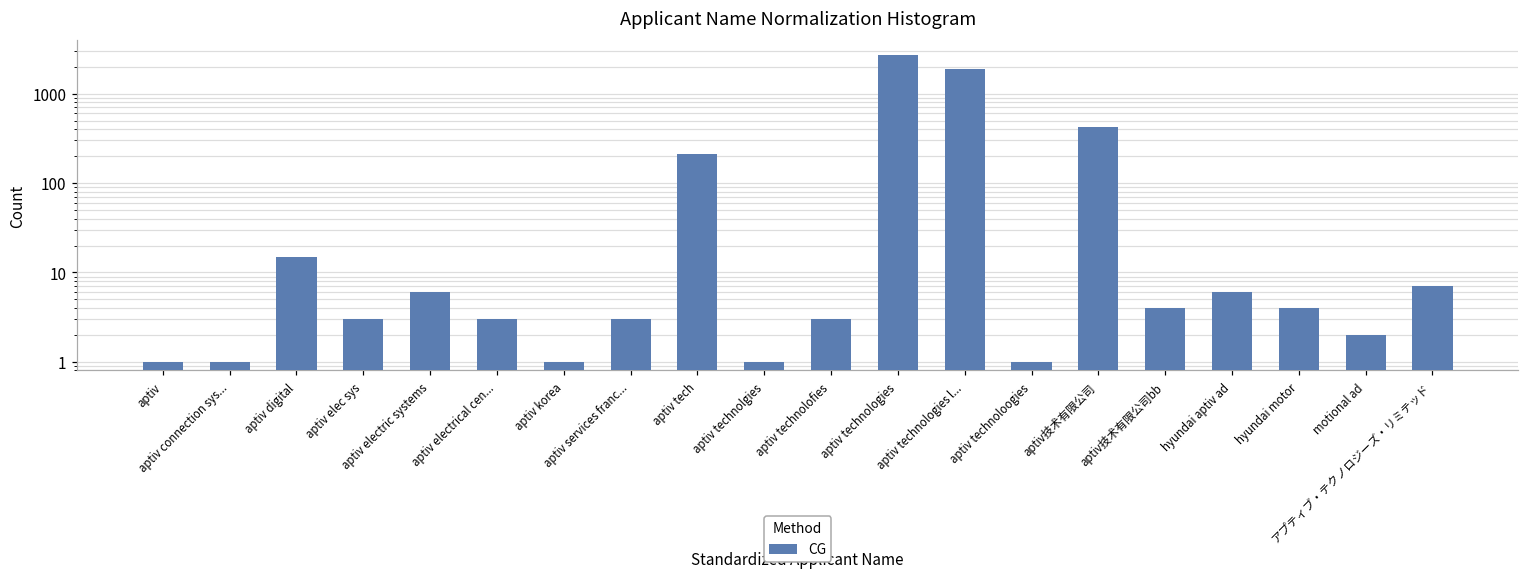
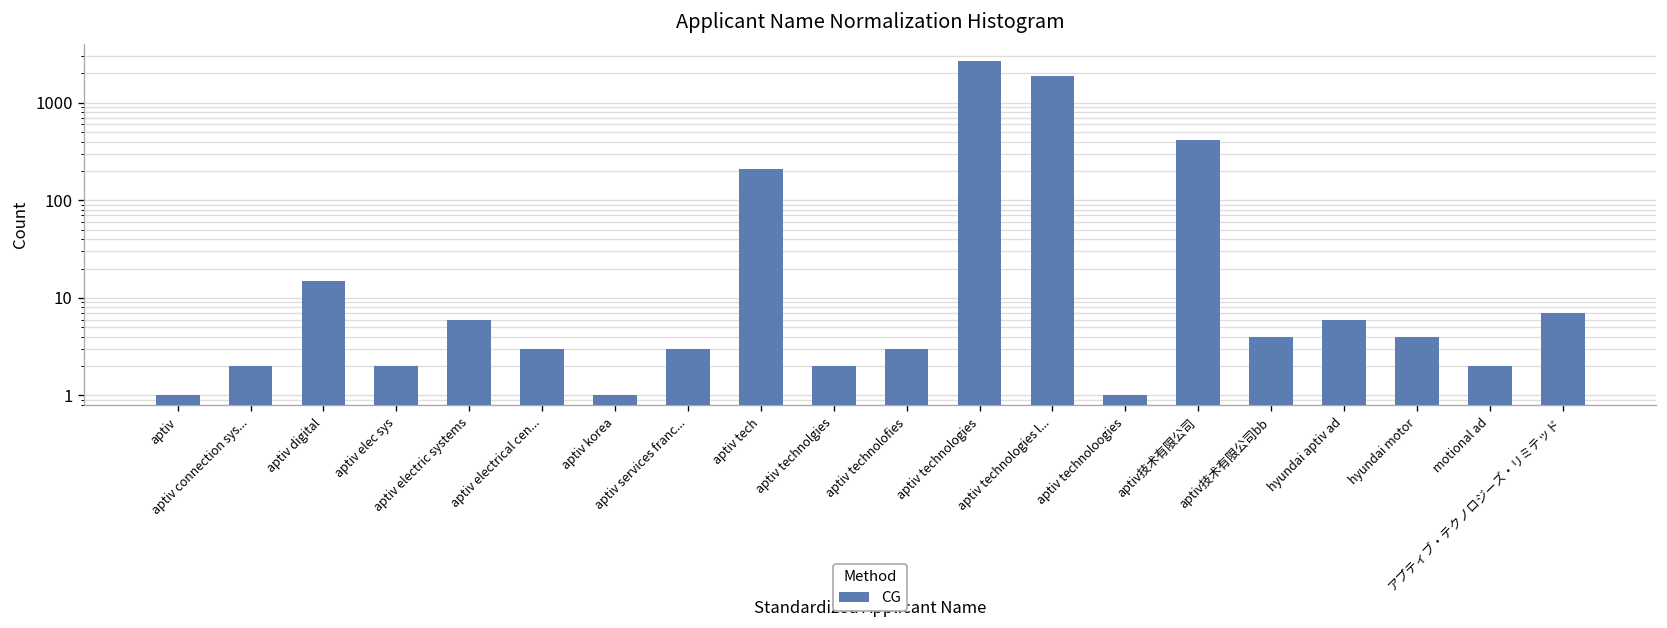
  {
    "aptiv": 1,
-   "aptiv connection sys...": 1,
+   "aptiv connection sys...": 2,
    "aptiv digital": 15,
-   "aptiv elec sys": 3,
+   "aptiv elec sys": 2,
    "aptiv electric systems": 6,
    "aptiv electrical cen...": 3,
    "aptiv korea": 1,
    "aptiv services franc...": 3,
    "aptiv tech": 210,
-   "aptiv technolgies": 1,
+   "aptiv technolgies": 2,
    "aptiv technolofies": 3,
    "aptiv technologies": 2700,
    "aptiv technologies l...": 1900,
    "aptiv technoloogies": 1,
    "aptiv技术有限公司": 400,
    "aptiv技术有限公司bb": 4,
    "hyundai aptiv ad": 6,
    "hyundai motor": 4,
    "motional ad": 2,
    "アプティブ・テクノロジーズ・リミテッド": 7
  }
